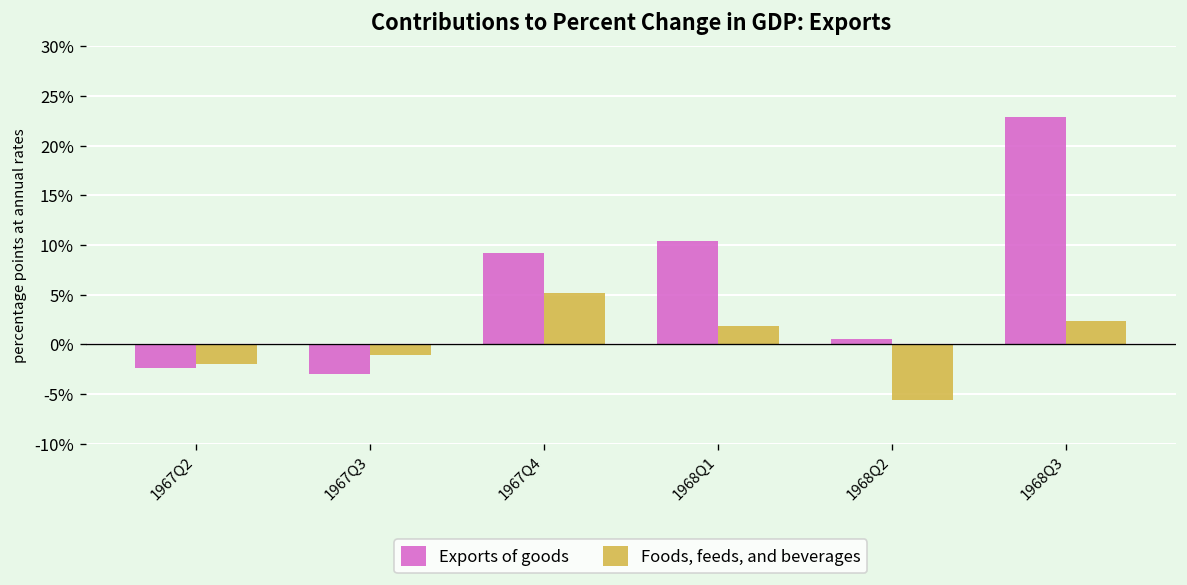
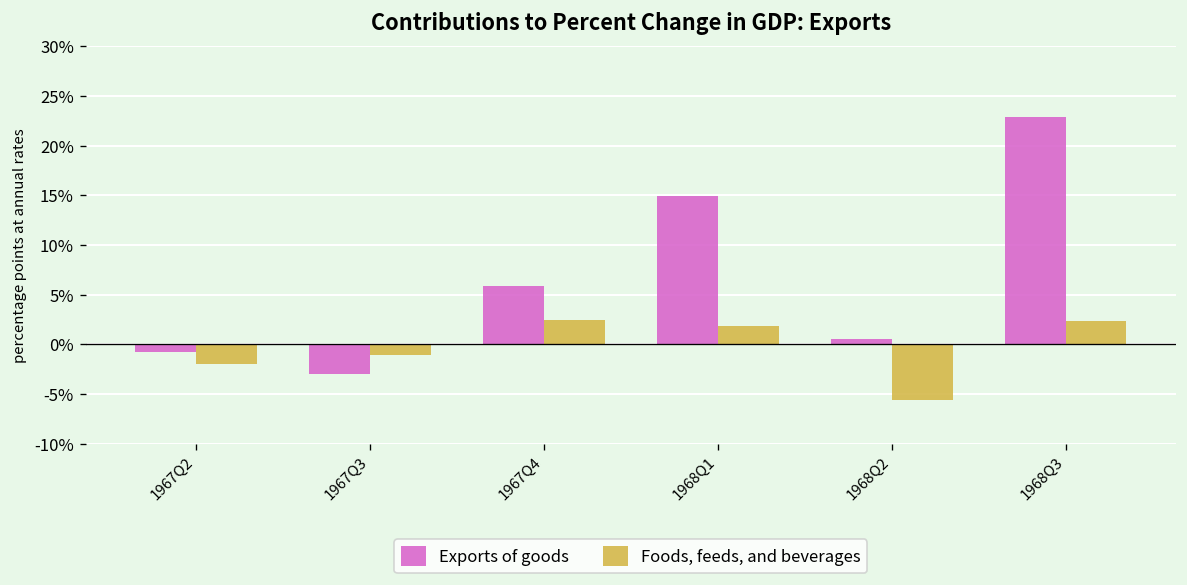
  {
    "Exports of goods": {
-     "1967Q2": "-2%",
+     "1967Q2": "-1%",
      "1967Q3": "-3%",
-     "1967Q4": "9%",
-     "1968Q1": "10%",
+     "1967Q4": "6%",
+     "1968Q1": "15%",
      "1968Q2": "1%",
      "1968Q3": "23%"
    },
    "Foods, feeds, and beverages": {
      "1967Q2": "-2%",
      "1967Q3": "-1%",
-     "1967Q4": "5%",
+     "1967Q4": "2%",
      "1968Q1": "2%",
      "1968Q2": "-6%",
      "1968Q3": "2%"
    }
  }
